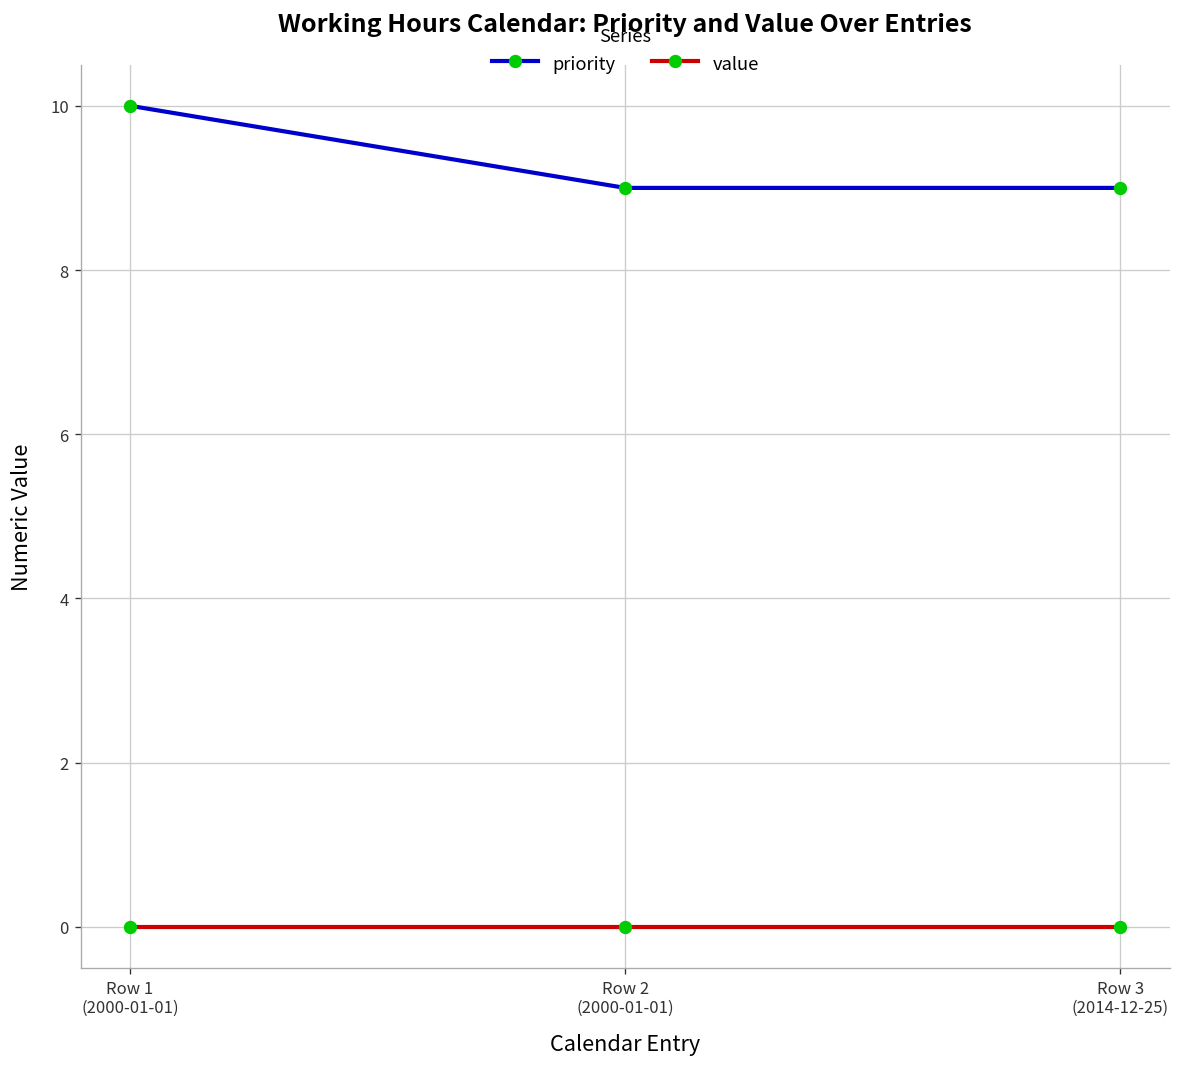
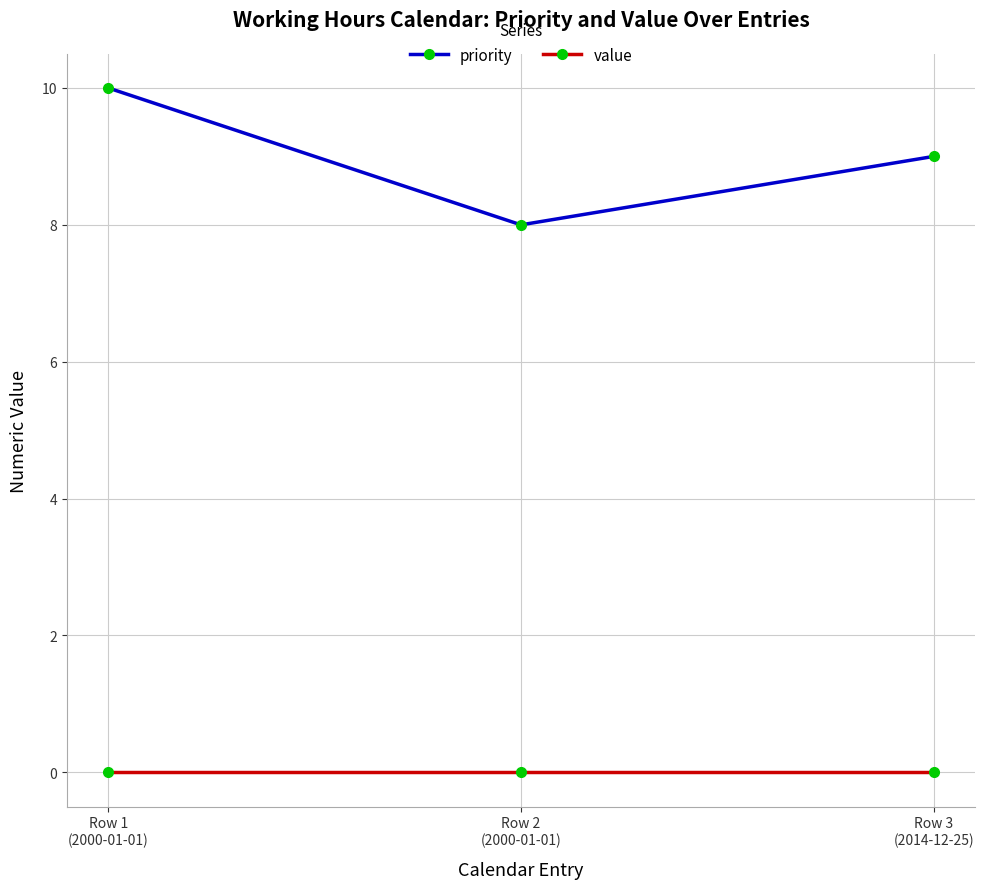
  {
    "priority": {
      "Row 1 (2000-01-01)": 10,
-     "Row 2 (2000-01-01)": 9,
+     "Row 2 (2000-01-01)": 8,
      "Row 3 (2014-12-25)": 9
    },
    "value": {
      "Row 1 (2000-01-01)": 0,
      "Row 2 (2000-01-01)": 0,
      "Row 3 (2014-12-25)": 0
    }
  }
